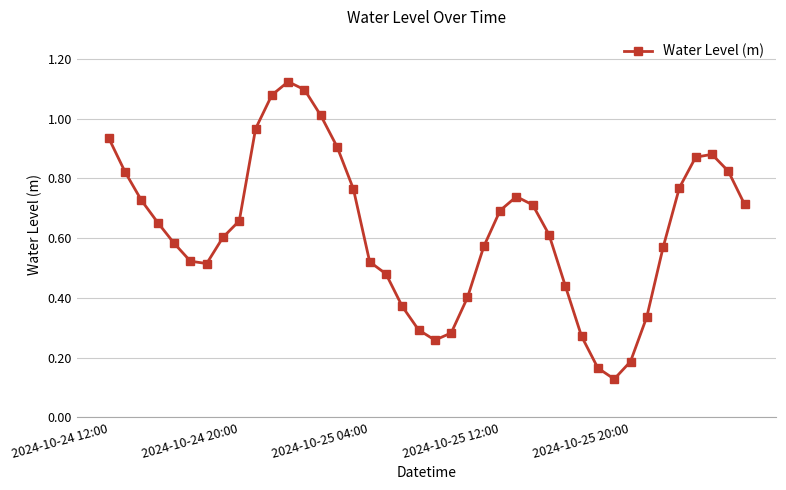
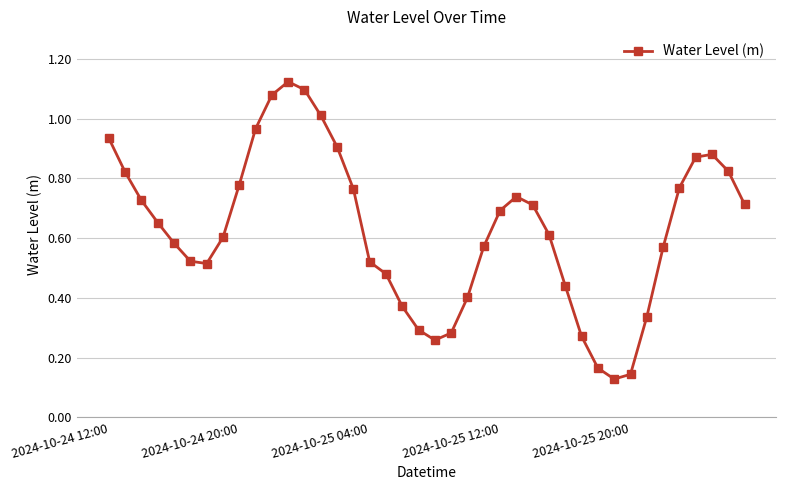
  {
    "2024-10-24 12:00": 0.93,
-   "2024-10-24 20:00": 0.66,
+   "2024-10-24 20:00": 0.78,
    "2024-10-25 04:00": 0.52,
    "2024-10-25 12:00": 0.69,
-   "2024-10-25 20:00": 0.19
+   "2024-10-25 20:00": 0.14
  }
